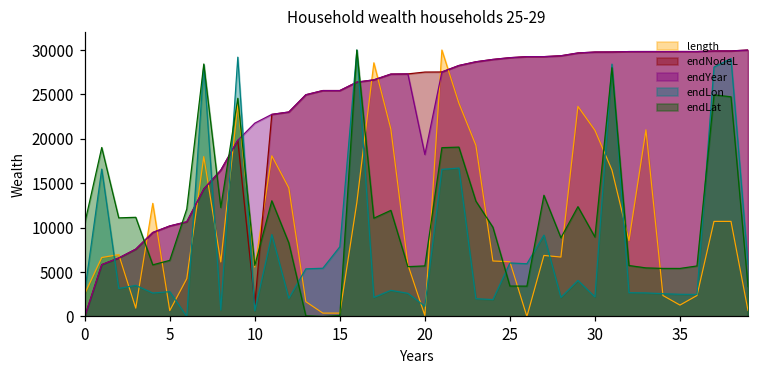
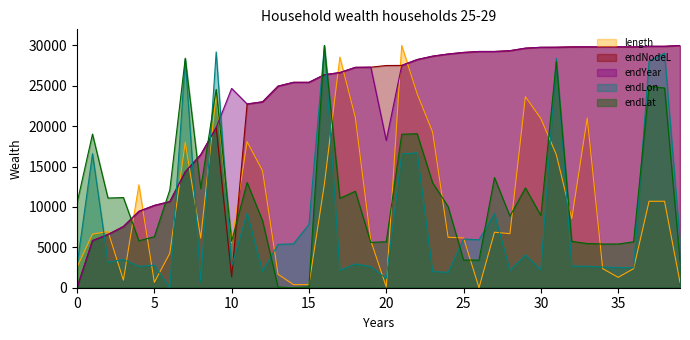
  {
    "length": {
      "5": 1000,
      "20": 0,
      "30": 21000,
      "35": 1000
    },
    "endNodeL": {
      "10": 1000,
      "20": 28000
    },
    "endYear": {
-     "10": 22000,
+     "10": 25000,
      "20": 18000
    },
    "endLon": {
      "5": 3000,
-     "10": 1000,
+     "10": 3000,
      "15": 8000,
      "20": 1000,
      "30": 2000,
      "35": 3000
    },
    "endLat": {
      "0": 10000,
      "5": 6000,
      "20": 6000,
      "25": 3000,
      "30": 9000,
      "35": 5000
    }
  }
